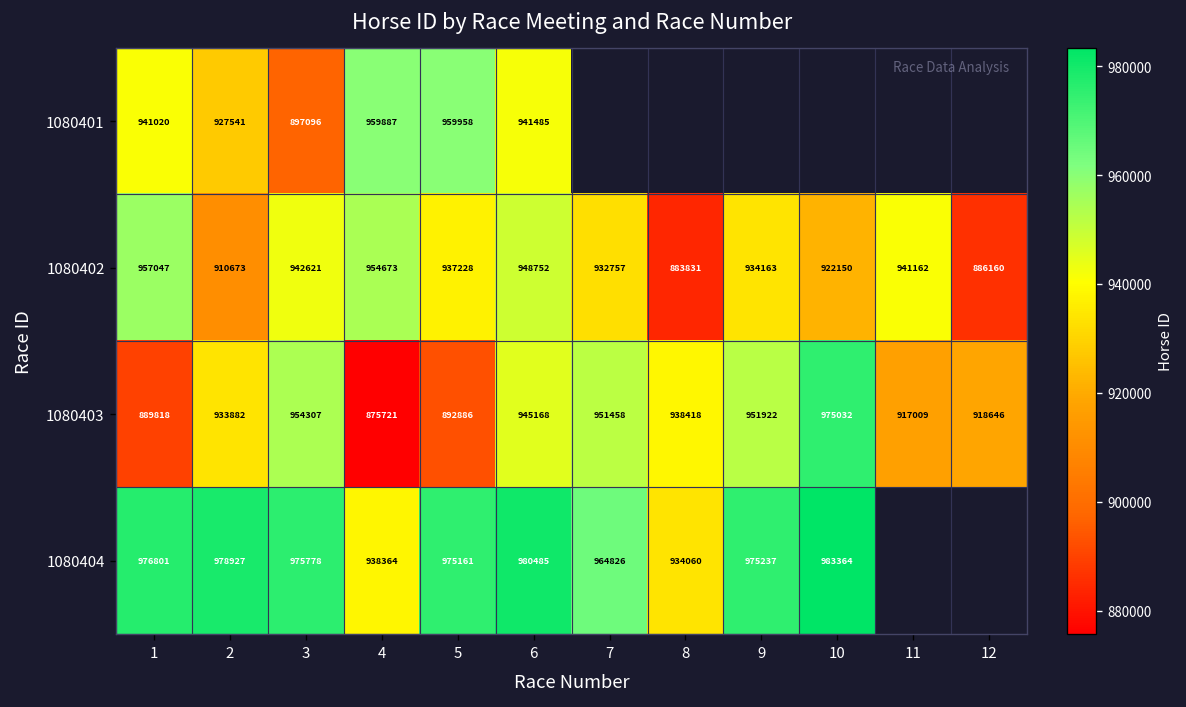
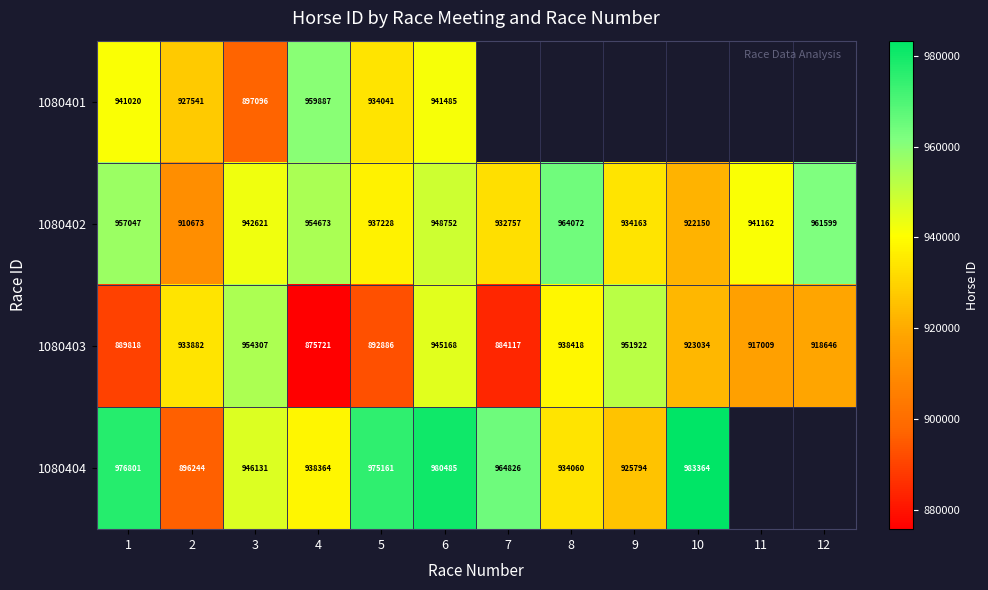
  {
    "1080401": {
      "1": 941020,
      "2": 927541,
      "3": 897096,
      "4": 959887,
-     "5": 959958,
+     "5": 934041,
      "6": 941485
    },
    "1080402": {
      "1": 957047,
      "2": 910673,
      "3": 942621,
      "4": 954673,
      "5": 937228,
      "6": 948752,
      "7": 932757,
-     "8": 883831,
+     "8": 964072,
      "9": 934163,
      "10": 922150,
      "11": 941162,
-     "12": 886160
+     "12": 961599
    },
    "1080403": {
      "1": 889818,
      "2": 933882,
      "3": 954307,
      "4": 875721,
      "5": 892886,
      "6": 945168,
-     "7": 951458,
+     "7": 884117,
      "8": 938418,
      "9": 951922,
-     "10": 975032,
+     "10": 923034,
      "11": 917009,
      "12": 918646
    },
    "1080404": {
      "1": 976801,
-     "2": 978927,
-     "3": 975778,
+     "2": 896244,
+     "3": 946131,
      "4": 938364,
      "5": 975161,
      "6": 980485,
      "7": 964826,
      "8": 934060,
-     "9": 975237,
+     "9": 925794,
      "10": 983364
    }
  }
